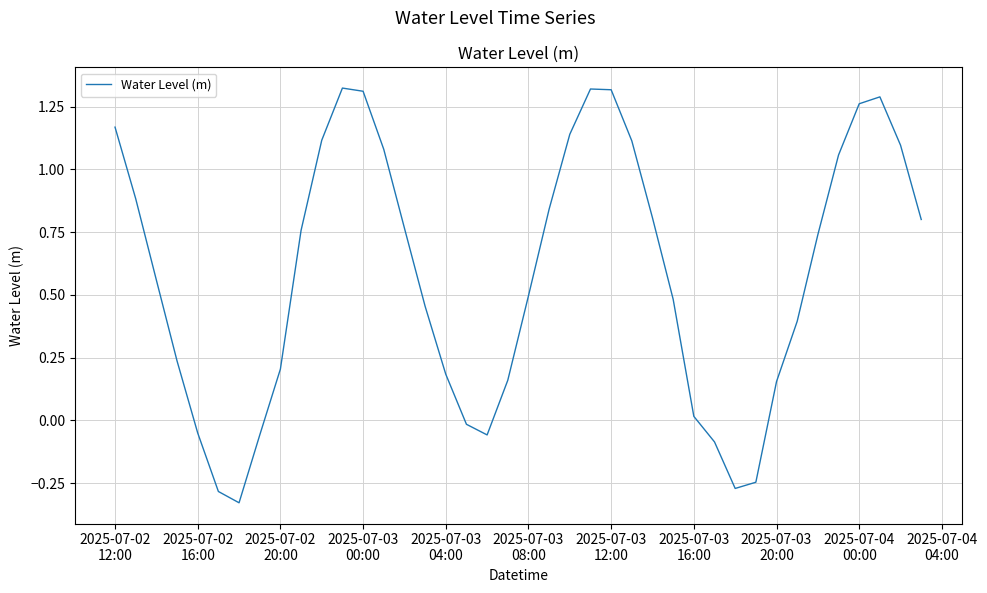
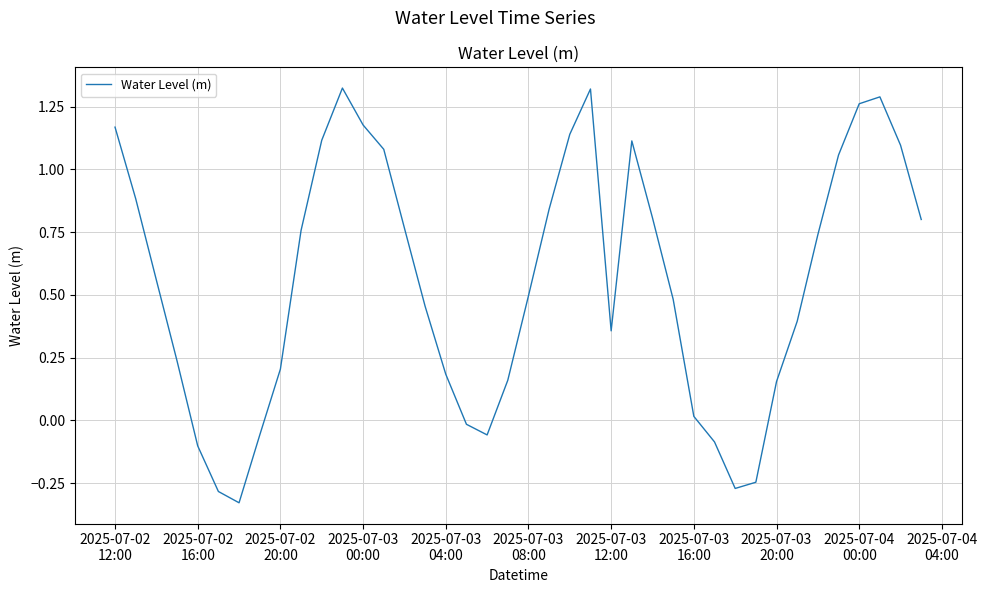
  {
    "2025-07-02 12:00": 1.17,
-   "2025-07-02 16:00": -0.05,
+   "2025-07-02 16:00": -0.10,
    "2025-07-02 20:00": 0.20,
-   "2025-07-03 00:00": 1.31,
+   "2025-07-03 00:00": 1.18,
    "2025-07-03 04:00": 0.18,
    "2025-07-03 08:00": 0.50,
-   "2025-07-03 12:00": 1.32,
+   "2025-07-03 12:00": 0.36,
    "2025-07-03 16:00": 0.02,
    "2025-07-03 20:00": 0.15,
    "2025-07-04 00:00": 1.26
  }
